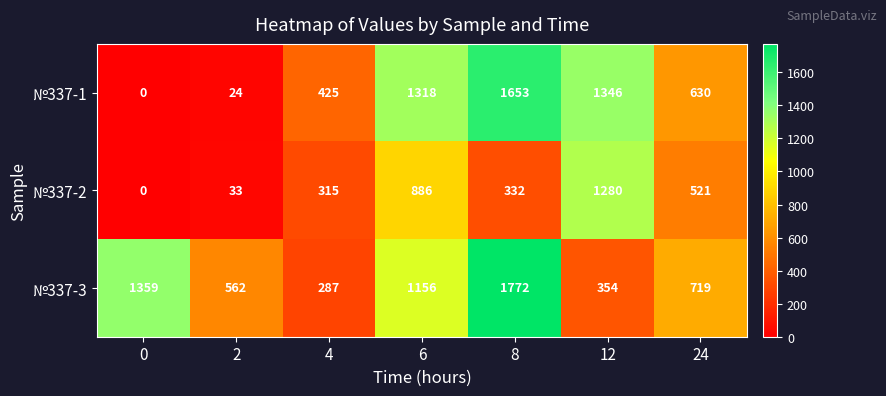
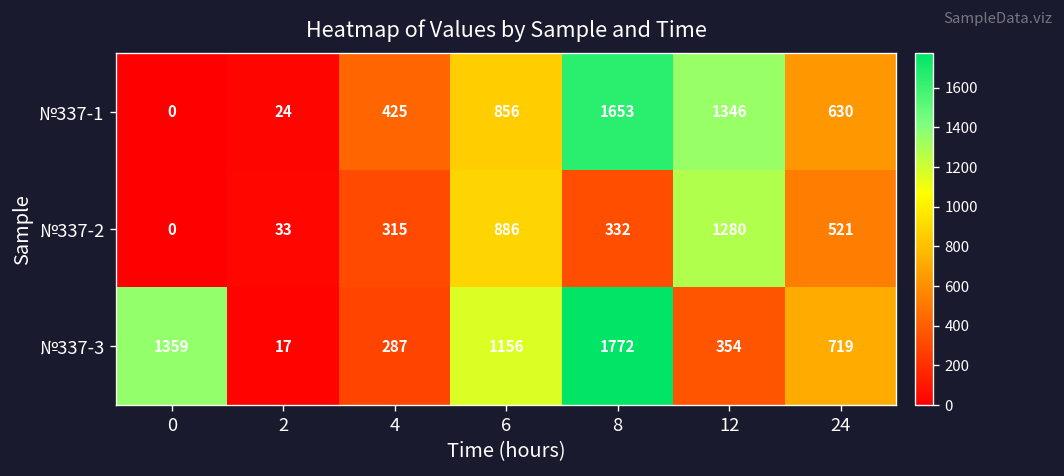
  {
    "№337-1": {
      "0": 0,
      "2": 24,
      "4": 425,
-     "6": 1318,
+     "6": 856,
      "8": 1653,
      "12": 1346,
      "24": 630
    },
    "№337-2": {
      "0": 0,
      "2": 33,
      "4": 315,
      "6": 886,
      "8": 332,
      "12": 1280,
      "24": 521
    },
    "№337-3": {
      "0": 1359,
-     "2": 562,
+     "2": 17,
      "4": 287,
      "6": 1156,
      "8": 1772,
      "12": 354,
      "24": 719
    }
  }
